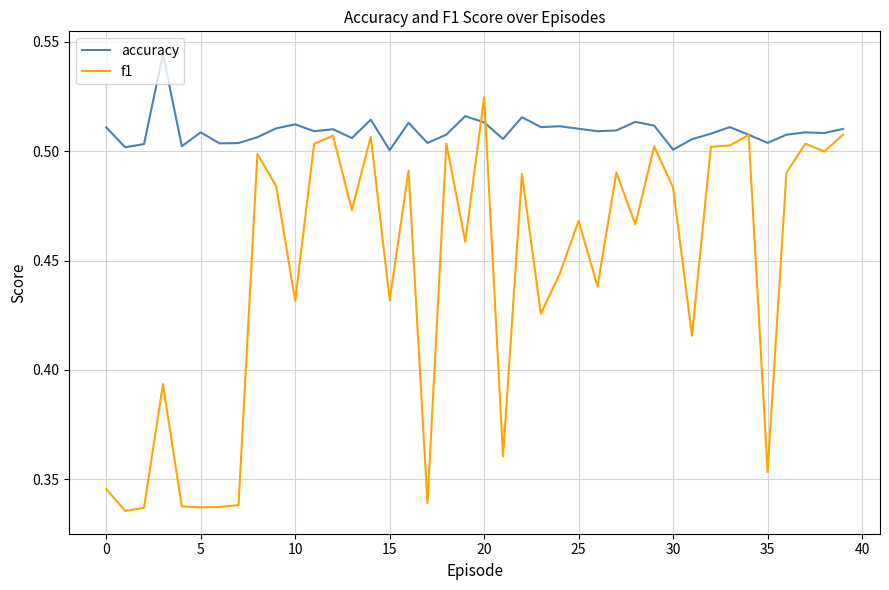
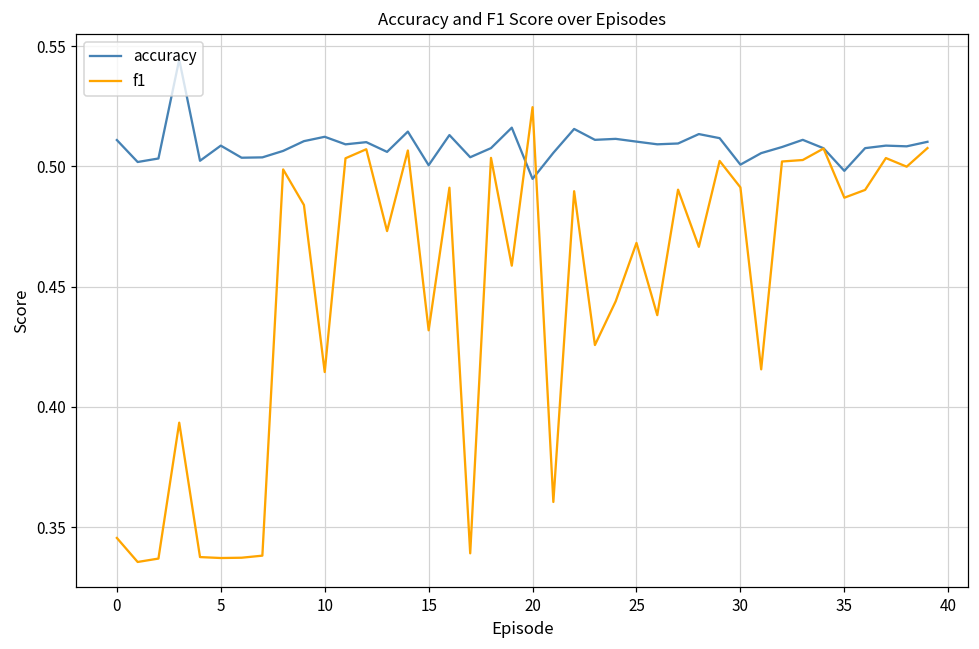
  {
    "accuracy": {
      "0": 0.511,
      "5": 0.509,
      "10": 0.512,
      "15": 0.500,
-     "20": 0.513,
+     "20": 0.495,
      "25": 0.510,
      "30": 0.501,
-     "35": 0.504
+     "35": 0.498
    },
    "f1": {
      "0": 0.346,
      "5": 0.337,
-     "10": 0.432,
+     "10": 0.415,
      "15": 0.432,
      "20": 0.525,
      "25": 0.468,
-     "30": 0.483,
-     "35": 0.353
+     "30": 0.491,
+     "35": 0.487
    }
  }
